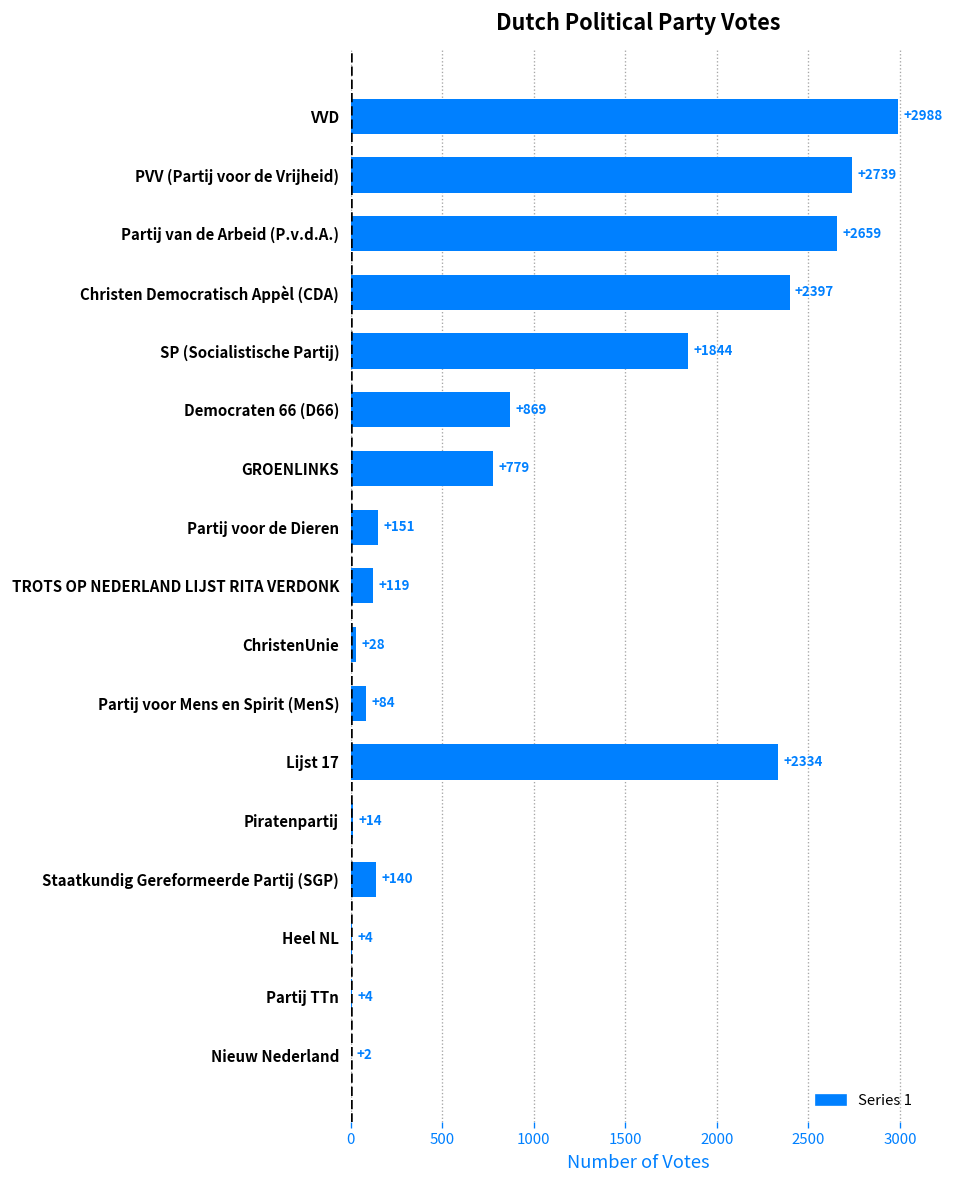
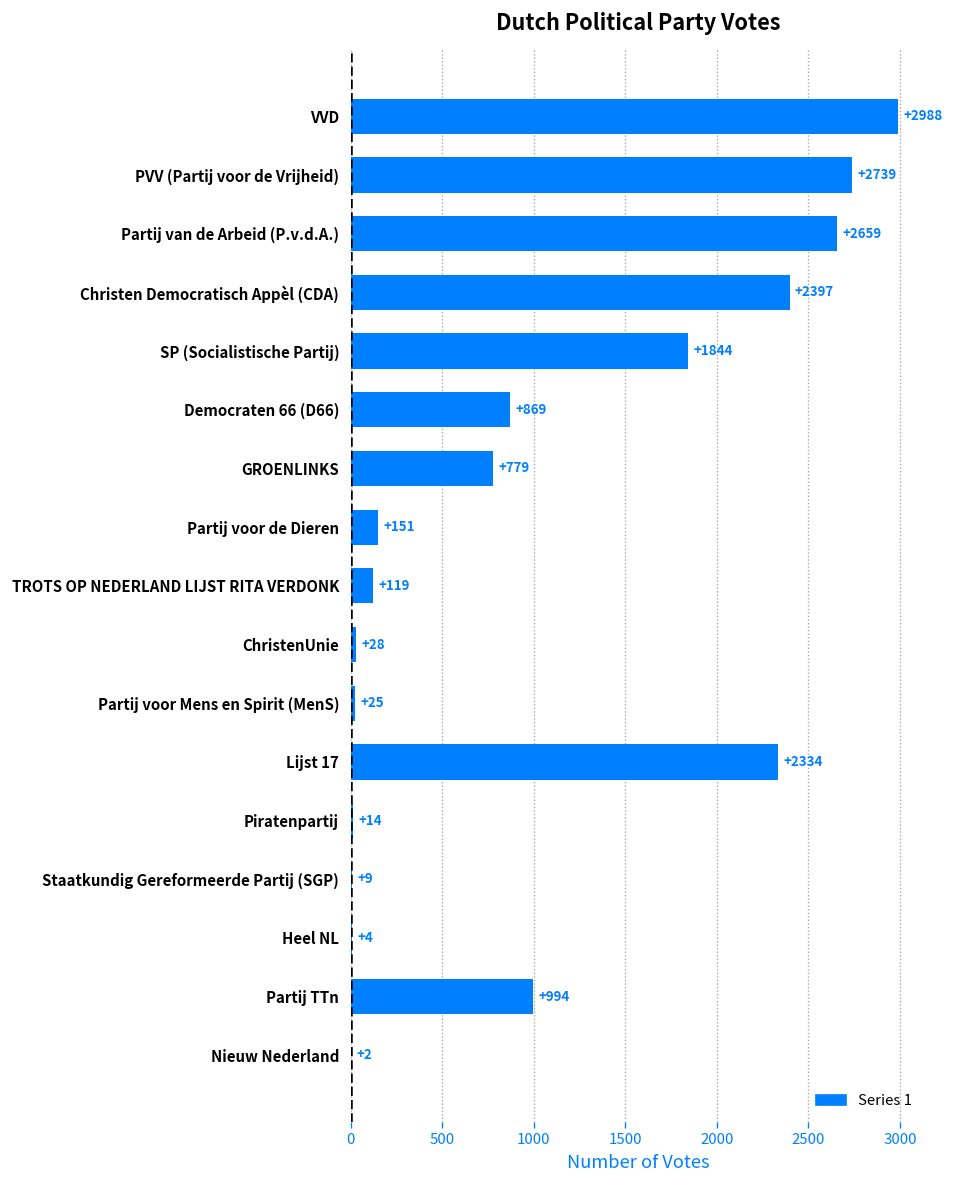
  {
    "VVD": "+2988",
    "PVV (Partij voor de Vrijheid)": "+2739",
    "Partij van de Arbeid (P.v.d.A.)": "+2659",
    "Christen Democratisch Appèl (CDA)": "+2397",
    "SP (Socialistische Partij)": "+1844",
    "Democraten 66 (D66)": "+869",
    "GROENLINKS": "+779",
    "Partij voor de Dieren": "+151",
    "TROTS OP NEDERLAND LIJST RITA VERDONK": "+119",
    "ChristenUnie": "+28",
-   "Partij voor Mens en Spirit (MenS)": "+84",
+   "Partij voor Mens en Spirit (MenS)": "+25",
    "Lijst 17": "+2334",
    "Piratenpartij": "+14",
-   "Staatkundig Gereformeerde Partij (SGP)": "+140",
+   "Staatkundig Gereformeerde Partij (SGP)": "+9",
    "Heel NL": "+4",
-   "Partij TTn": "+4",
+   "Partij TTn": "+994",
    "Nieuw Nederland": "+2"
  }
